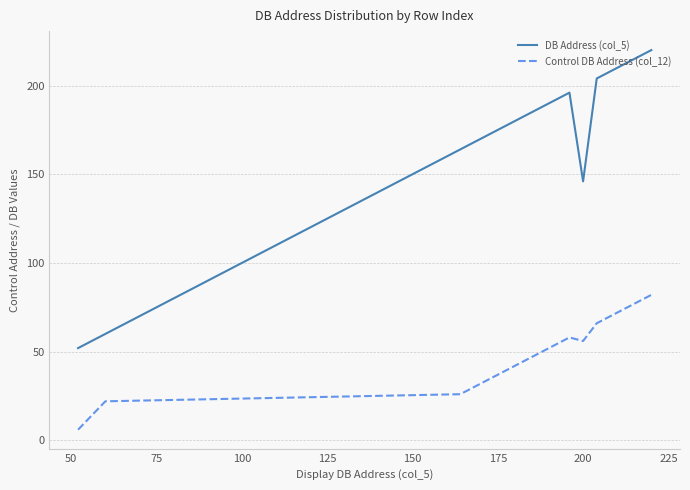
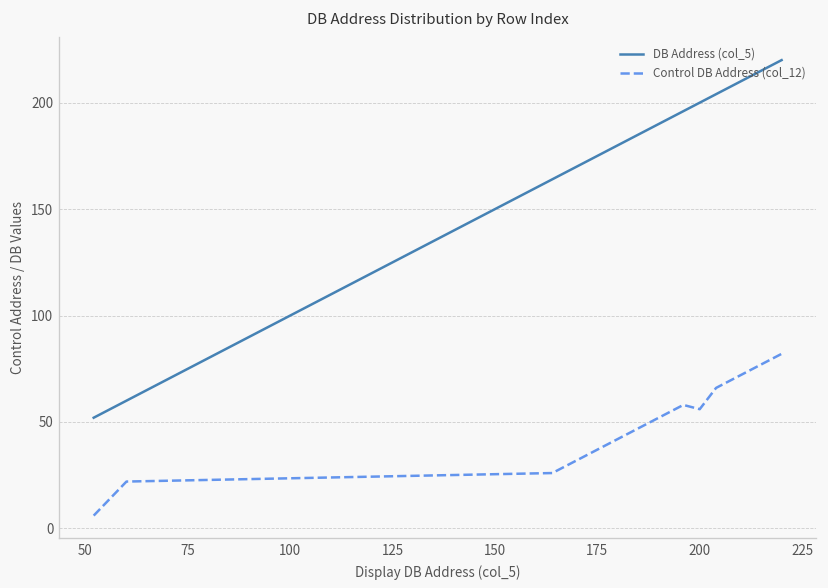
  {
    "DB Address (col_5)": {
-     "200": 146
+     "200": 200
    },
    "Control DB Address (col_12)": {
      "200": 56
    }
  }
